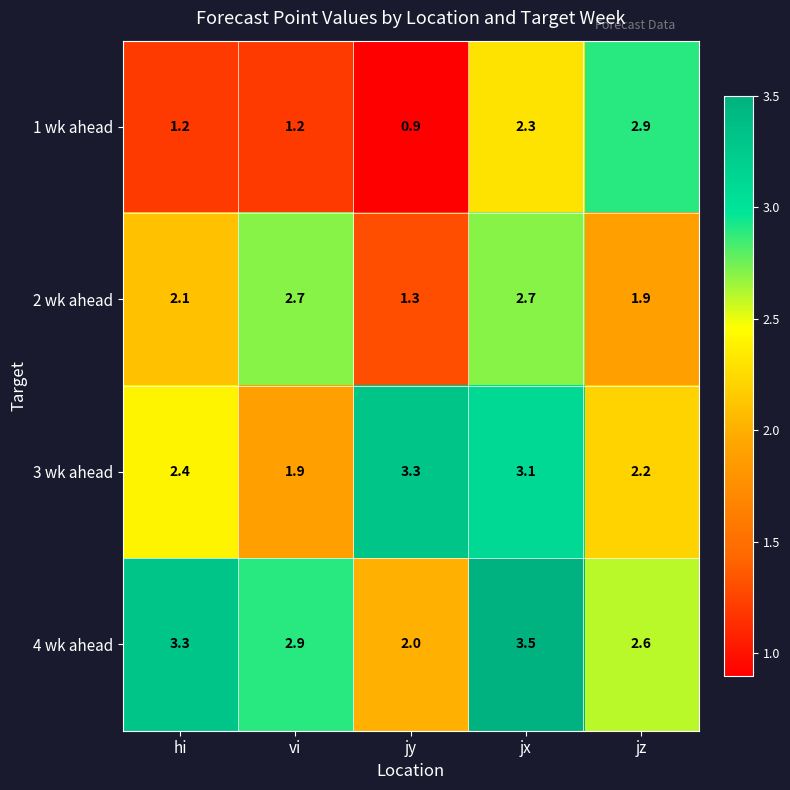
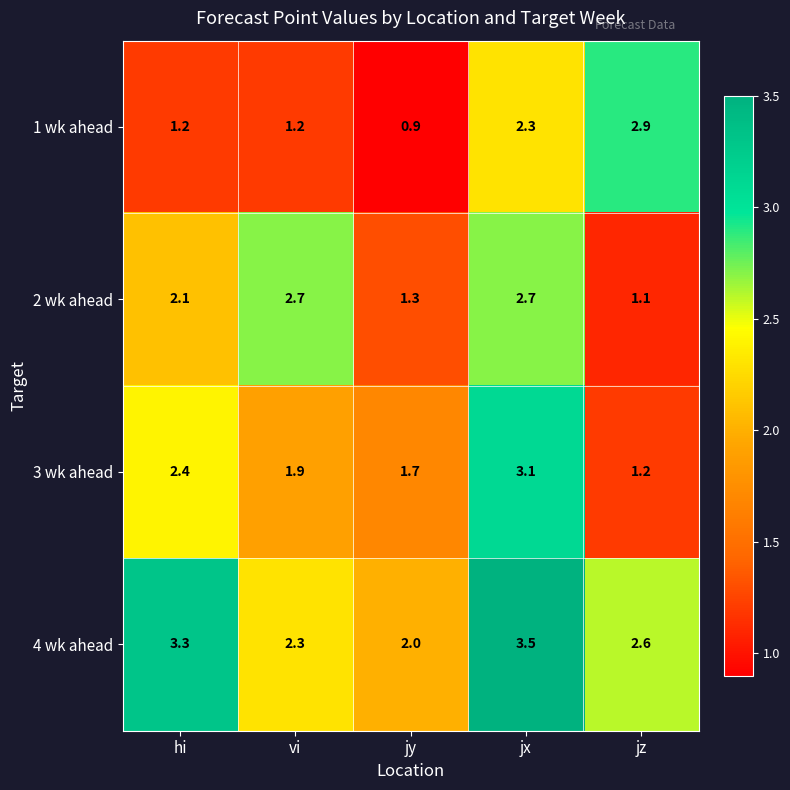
  {
    "1 wk ahead": {
      "hi": 1.2,
      "vi": 1.2,
      "jy": 0.9,
      "jx": 2.3,
      "jz": 2.9
    },
    "2 wk ahead": {
      "hi": 2.1,
      "vi": 2.7,
      "jy": 1.3,
      "jx": 2.7,
-     "jz": 1.9
+     "jz": 1.1
    },
    "3 wk ahead": {
      "hi": 2.4,
      "vi": 1.9,
-     "jy": 3.3,
+     "jy": 1.7,
      "jx": 3.1,
-     "jz": 2.2
+     "jz": 1.2
    },
    "4 wk ahead": {
      "hi": 3.3,
-     "vi": 2.9,
+     "vi": 2.3,
      "jy": 2.0,
      "jx": 3.5,
      "jz": 2.6
    }
  }
